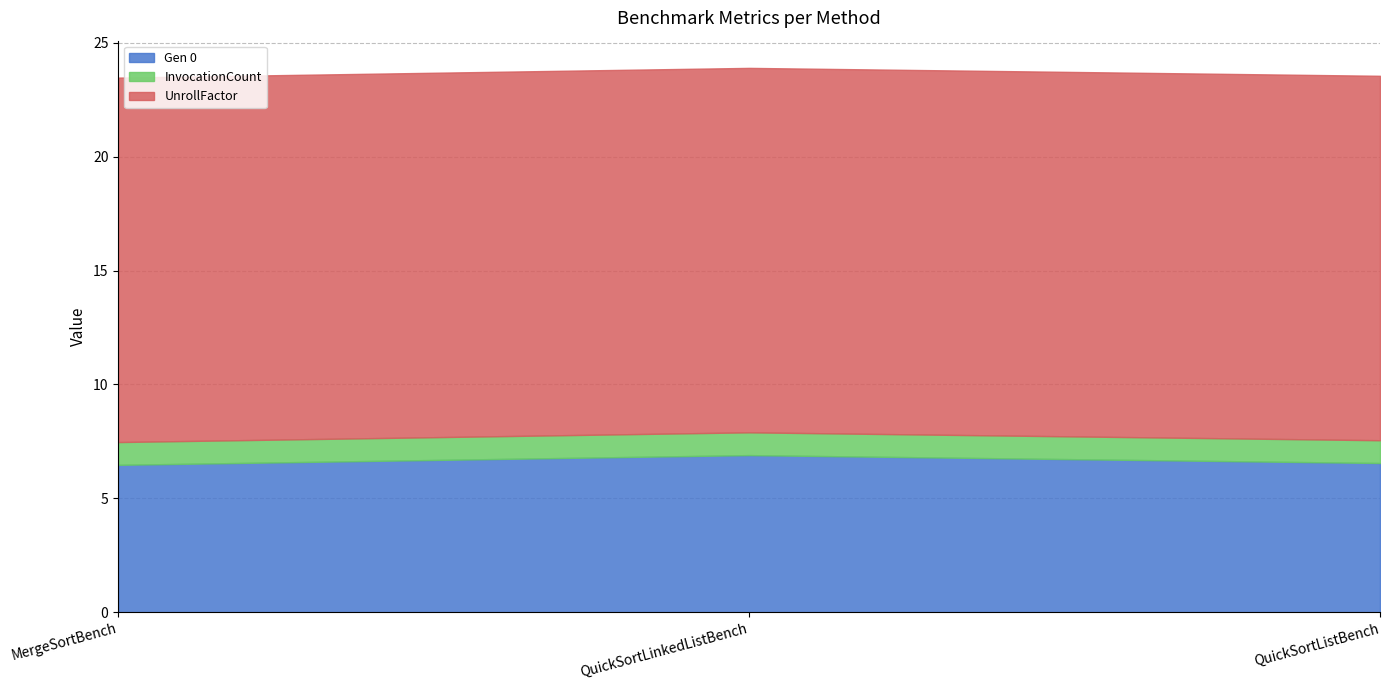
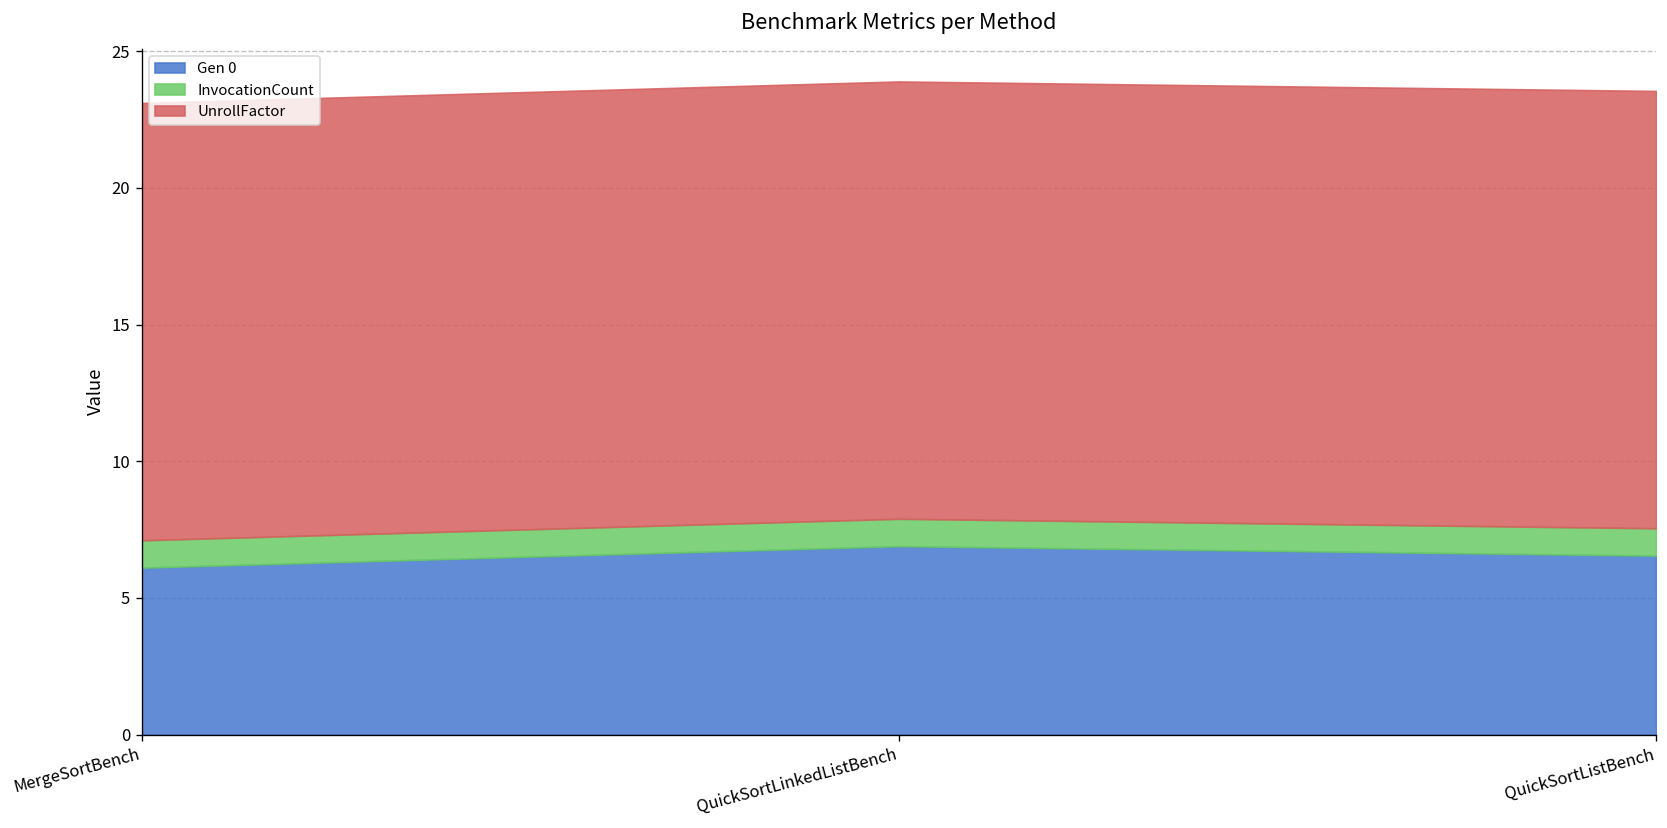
  {
    "Gen 0": {
-     "MergeSortBench": 6.5,
+     "MergeSortBench": 6.1,
      "QuickSortLinkedListBench": 6.9,
      "QuickSortListBench": 6.5
    },
    "InvocationCount": {
      "MergeSortBench": 1.0,
      "QuickSortLinkedListBench": 1.0,
      "QuickSortListBench": 1.0
    },
    "UnrollFactor": {
      "MergeSortBench": 16.0,
      "QuickSortLinkedListBench": 16.0,
      "QuickSortListBench": 16.0
    }
  }
